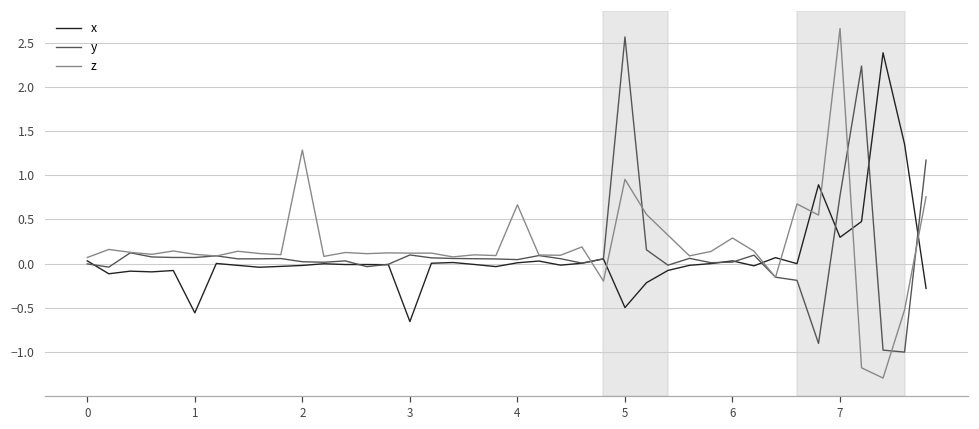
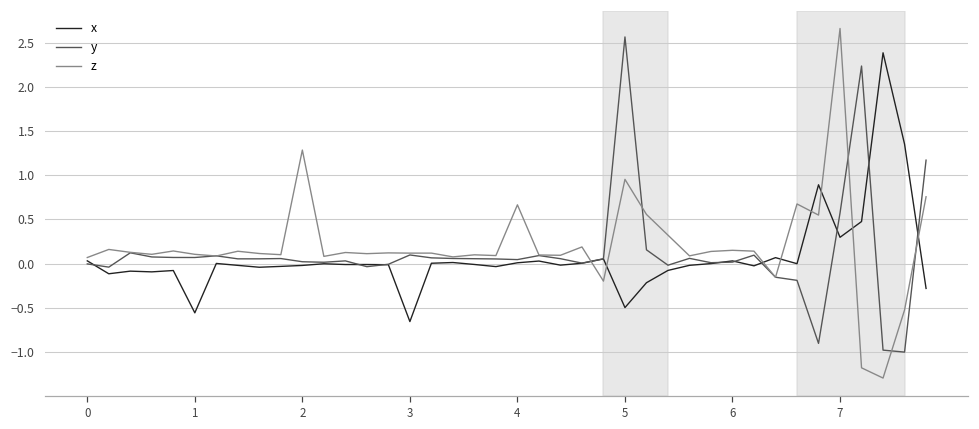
  {
    "x": {
      "0": 0.0,
      "1": -0.6,
      "2": 0.0,
      "3": -0.7,
      "4": 0.0,
      "5": -0.5,
      "7": 0.3
    },
    "y": {
      "0": 0.0,
      "1": 0.1,
      "2": 0.0,
      "4": 0.0,
      "5": 2.6,
-     "7": 0.8
+     "7": 0.6
    },
    "z": {
      "0": 0.1,
      "1": 0.1,
      "2": 1.3,
      "4": 0.7,
      "5": 1.0,
-     "6": 0.3,
+     "6": 0.2,
      "7": 2.7
    }
  }
